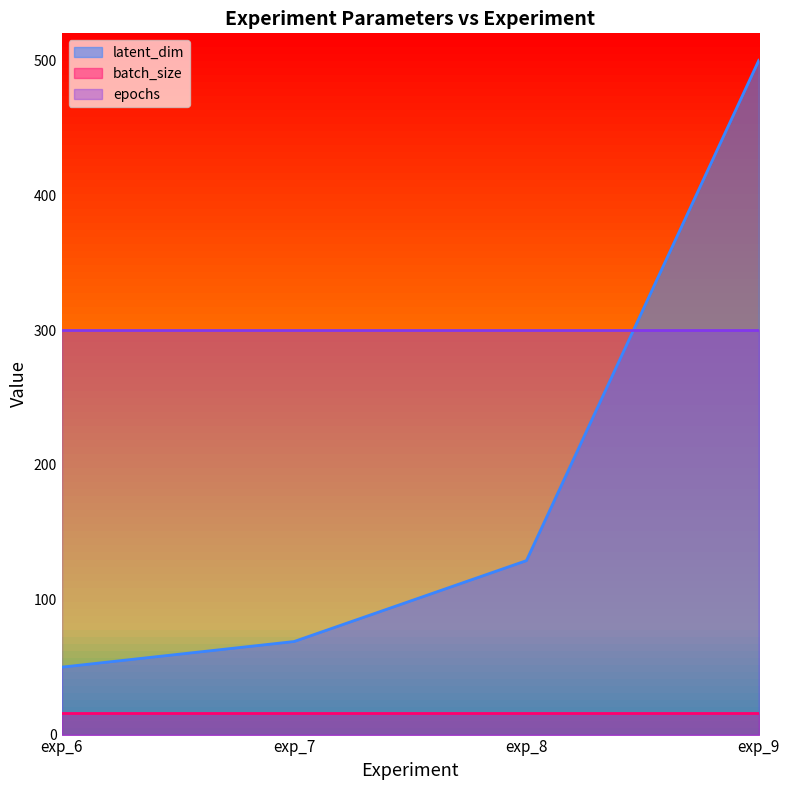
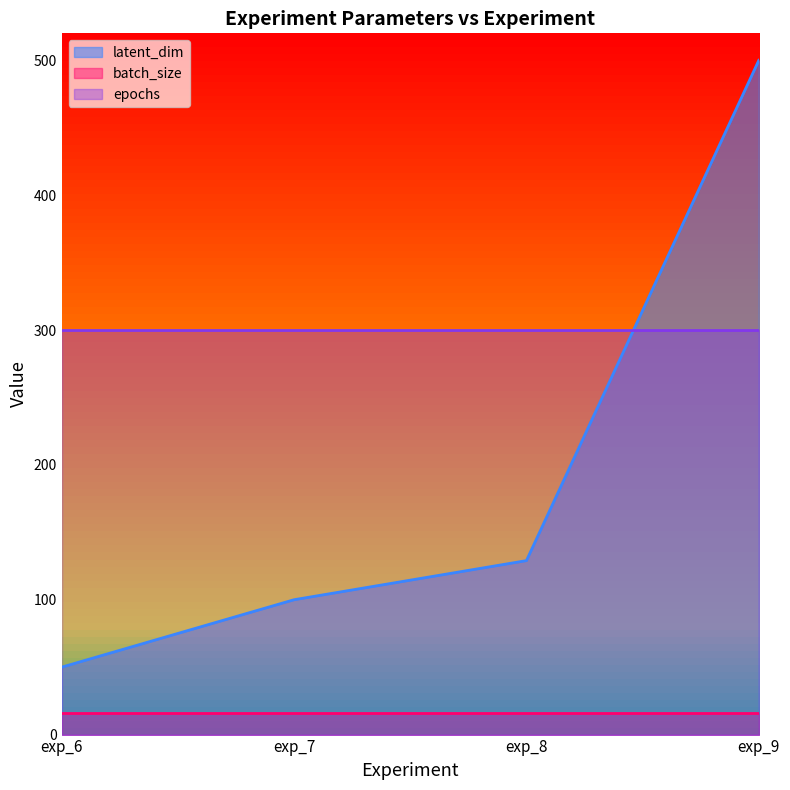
  {
    "latent_dim": {
      "exp_6": 50,
-     "exp_7": 69,
+     "exp_7": 100,
      "exp_8": 129,
      "exp_9": 500
    },
    "batch_size": {
      "exp_6": 16,
      "exp_7": 16,
      "exp_8": 16,
      "exp_9": 16
    },
    "epochs": {
      "exp_6": 300,
      "exp_7": 300,
      "exp_8": 300,
      "exp_9": 300
    }
  }
